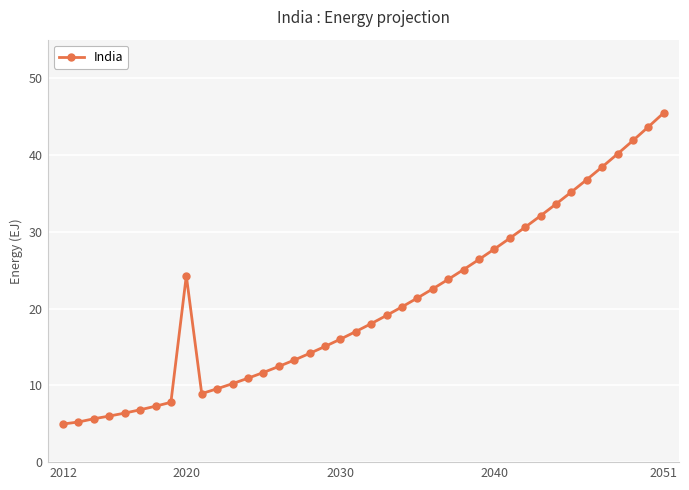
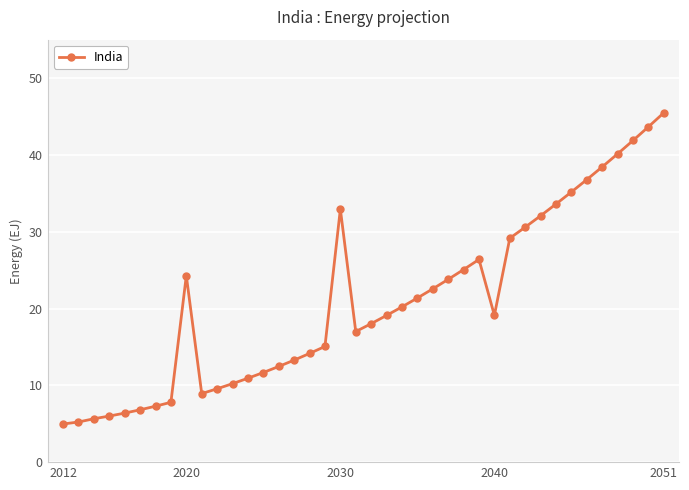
  {
    "2012": 5,
    "2020": 24,
-   "2030": 16,
-   "2040": 28,
+   "2030": 33,
+   "2040": 19,
    "2051": 45
  }
